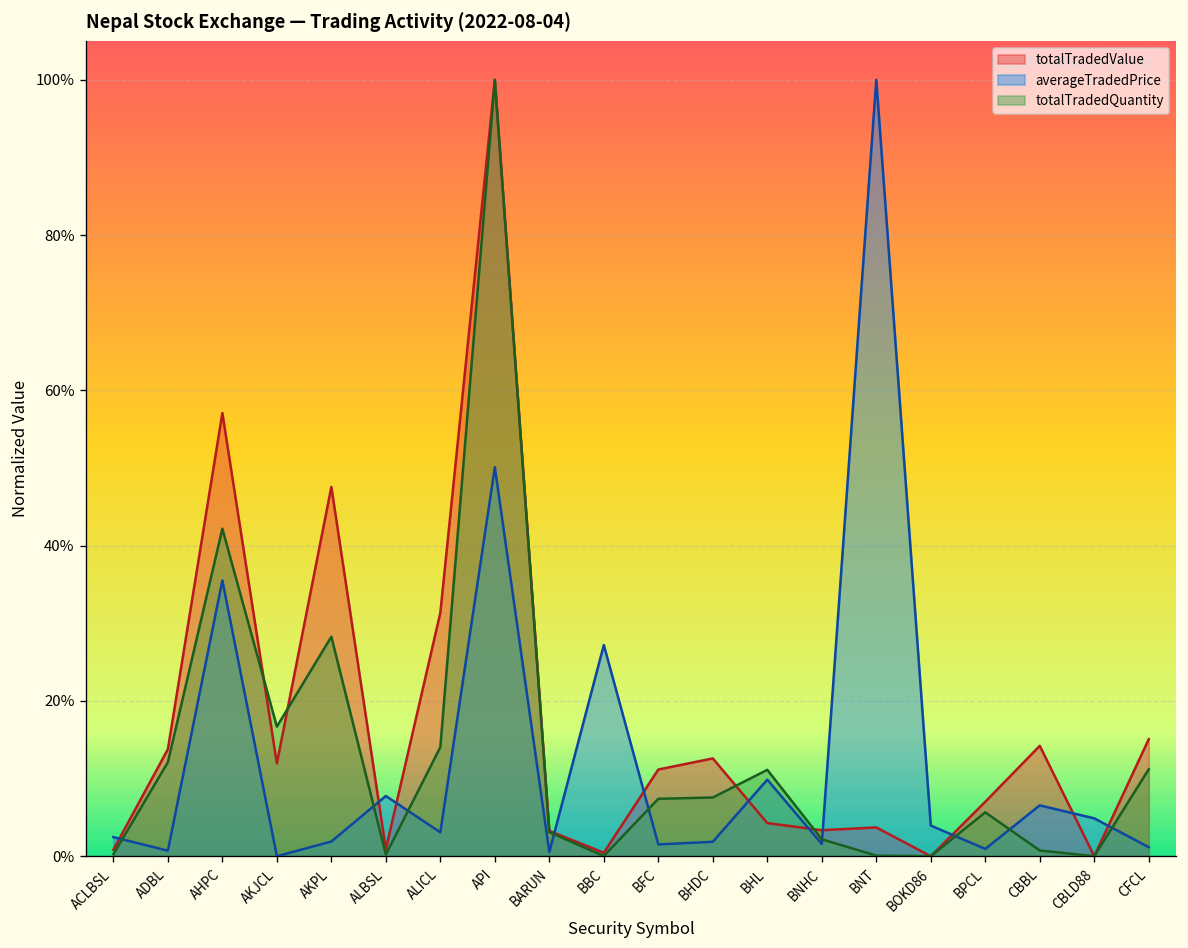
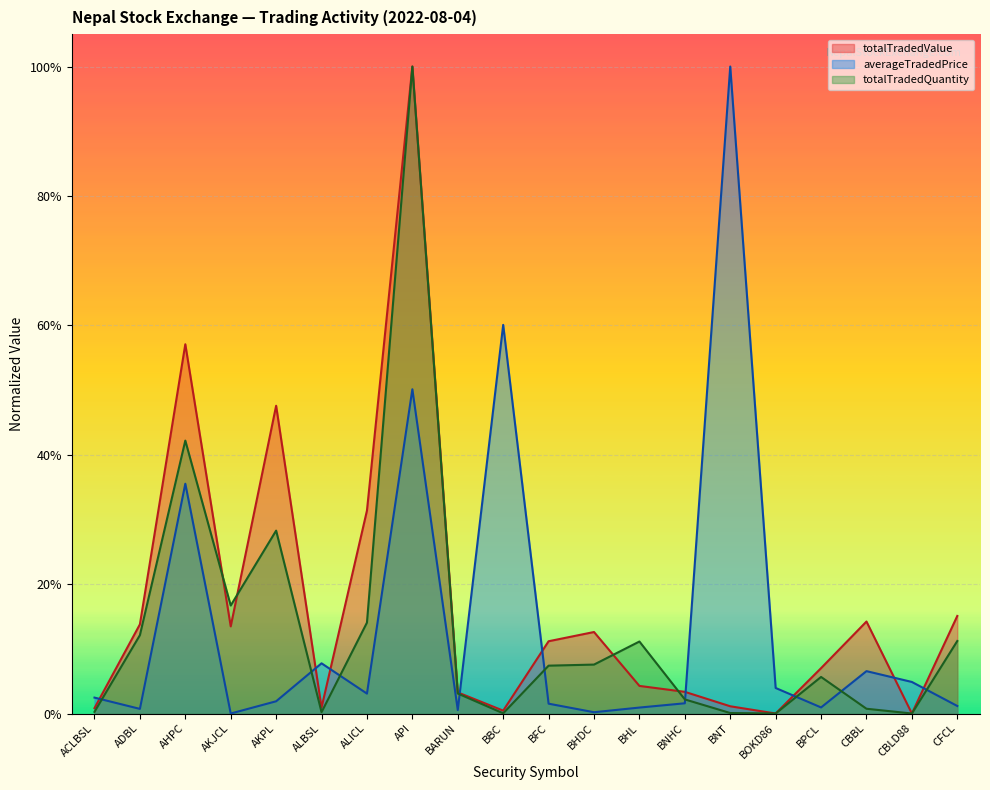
  {
    "totalTradedValue": {
      "ACLBSL": "1%",
      "ADBL": "14%",
      "AHPC": "57%",
-     "AKJCL": "12%",
+     "AKJCL": "13%",
      "AKPL": "48%",
      "ALBSL": "1%",
      "ALICL": "31%",
      "BBC": "0%",
      "BFC": "11%",
      "BHDC": "13%",
      "BHL": "4%",
      "BNHC": "3%",
-     "BNT": "4%",
+     "BNT": "1%",
      "BPCL": "7%",
      "CBBL": "14%",
      "CFCL": "15%"
    },
    "averageTradedPrice": {
      "ACLBSL": "2%",
      "ADBL": "1%",
      "AHPC": "36%",
      "AKJCL": "0%",
      "AKPL": "2%",
      "ALBSL": "8%",
      "ALICL": "3%",
      "API": "50%",
      "BARUN": "1%",
-     "BBC": "27%",
+     "BBC": "60%",
      "BFC": "2%",
-     "BHDC": "2%",
-     "BHL": "10%",
+     "BHDC": "0%",
+     "BHL": "1%",
      "BNHC": "2%",
      "BNT": "100%",
      "BOKD86": "4%",
      "BPCL": "1%",
      "CBBL": "7%",
      "CBLD88": "5%",
      "CFCL": "1%"
    },
    "totalTradedQuantity": {
      "ACLBSL": "0%",
      "ADBL": "12%",
      "AHPC": "42%",
      "AKJCL": "17%",
      "AKPL": "28%",
      "ALBSL": "0%",
      "ALICL": "14%",
      "BBC": "0%",
      "BFC": "7%",
      "BHDC": "8%",
      "BHL": "11%",
      "BNHC": "2%",
      "BNT": "0%",
      "BPCL": "6%",
      "CBBL": "1%",
      "CFCL": "11%"
    }
  }
